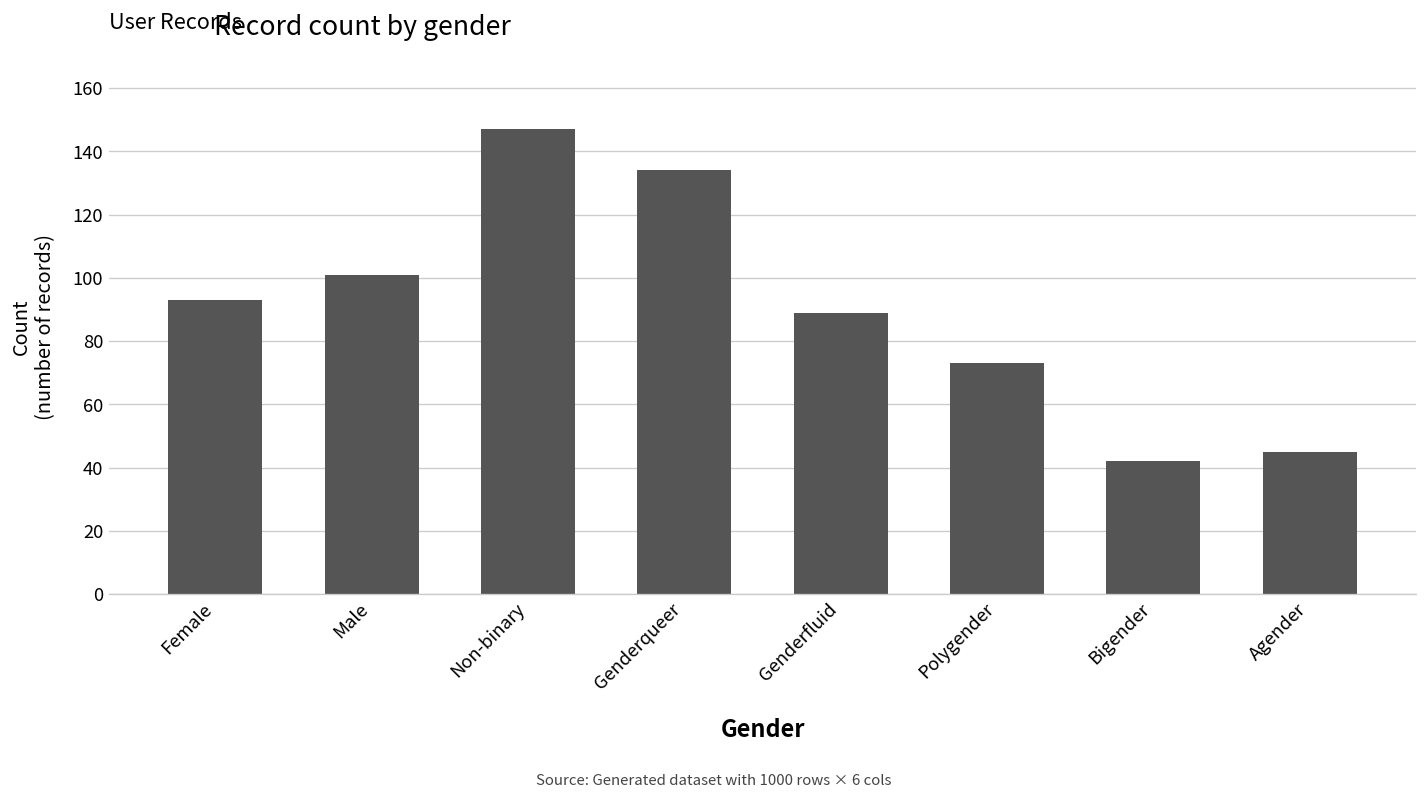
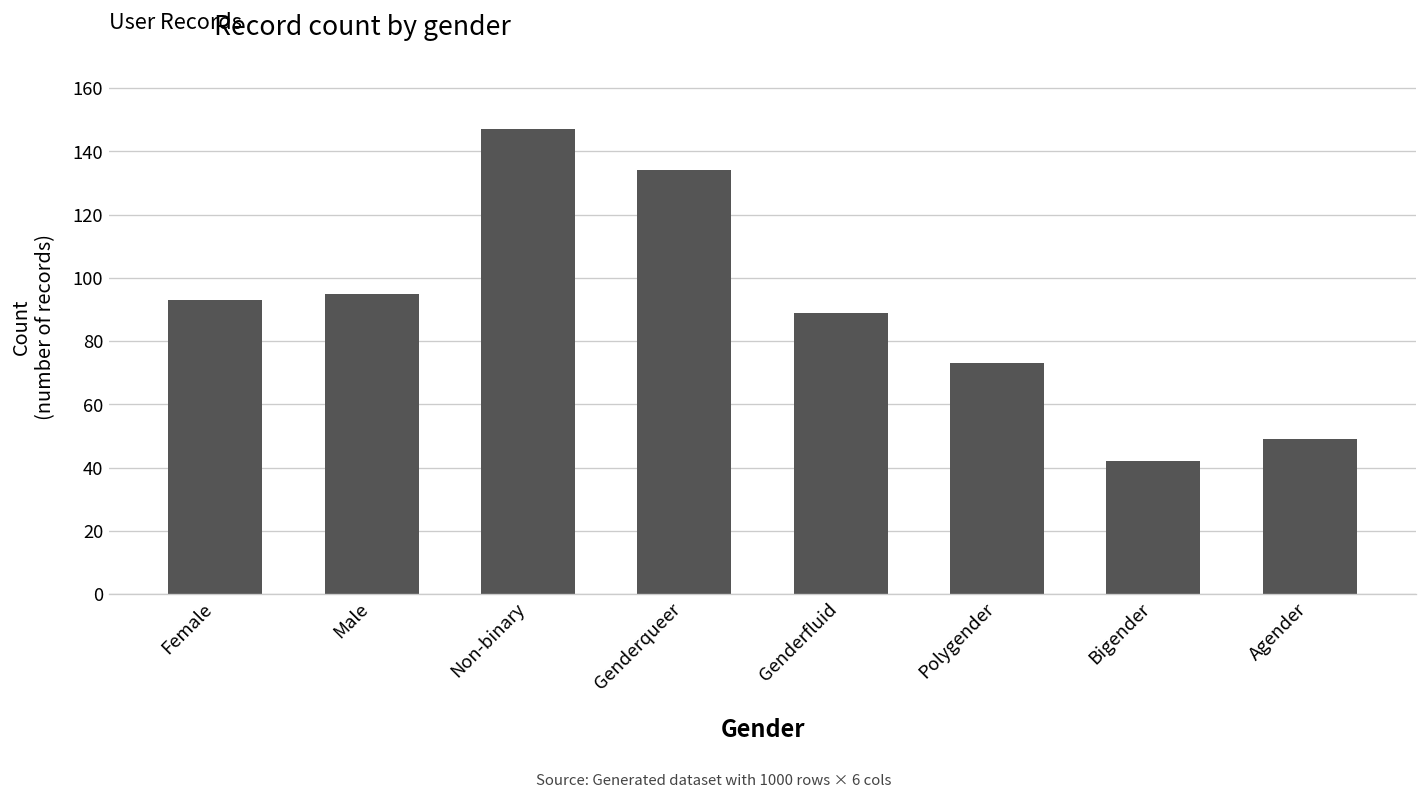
  {
    "Female": 93,
-   "Male": 101,
+   "Male": 95,
    "Non-binary": 147,
    "Genderqueer": 134,
    "Genderfluid": 89,
    "Polygender": 73,
    "Bigender": 42,
-   "Agender": 45
+   "Agender": 49
  }
